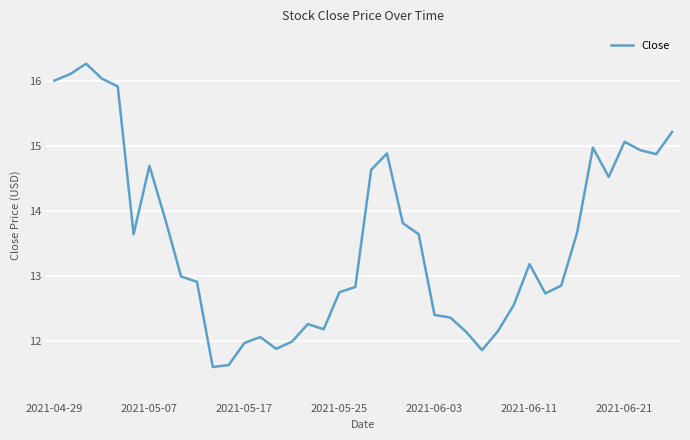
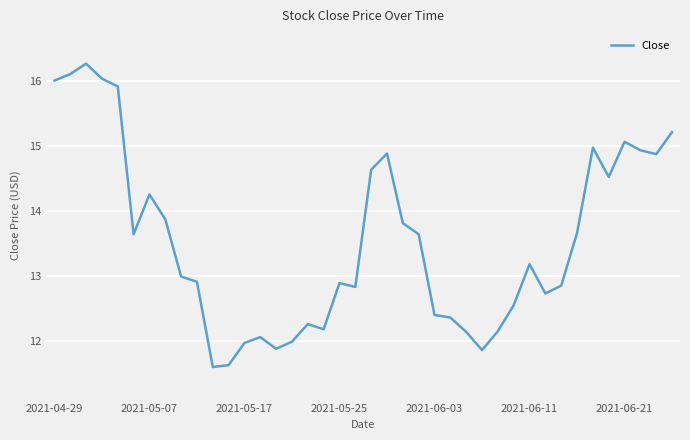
  {
    "2021-04-29": 16.0,
-   "2021-05-07": 14.7,
+   "2021-05-07": 14.3,
    "2021-05-17": 12.0,
-   "2021-05-25": 12.8,
+   "2021-05-25": 12.9,
    "2021-06-03": 12.4,
    "2021-06-11": 13.2,
    "2021-06-21": 15.1
  }
